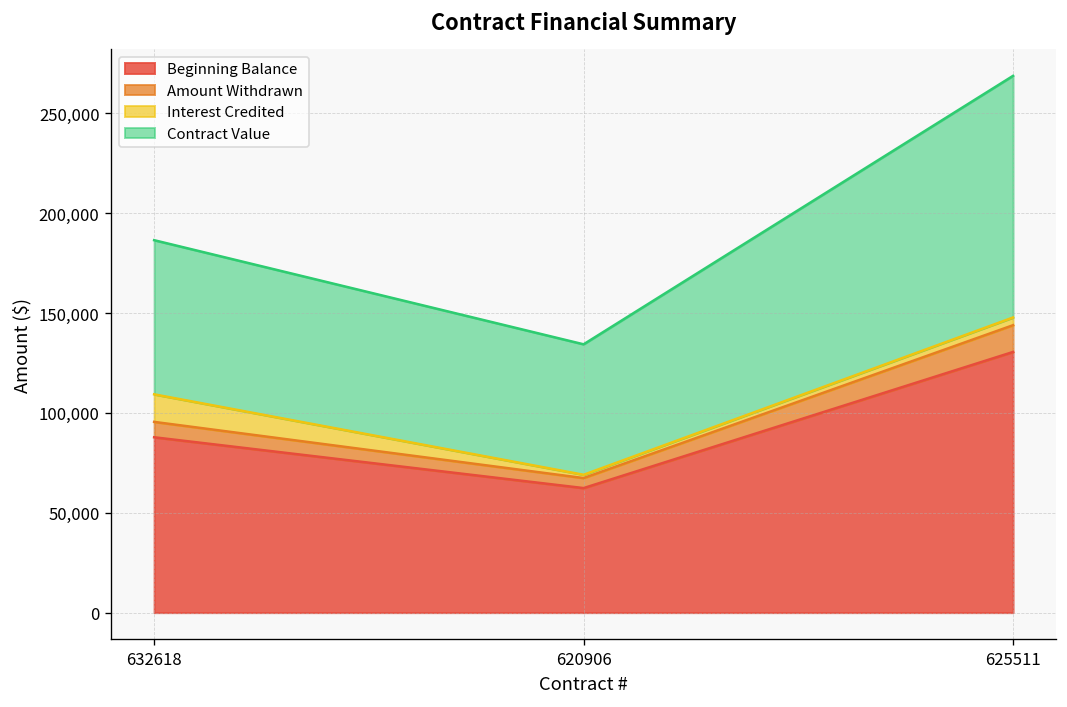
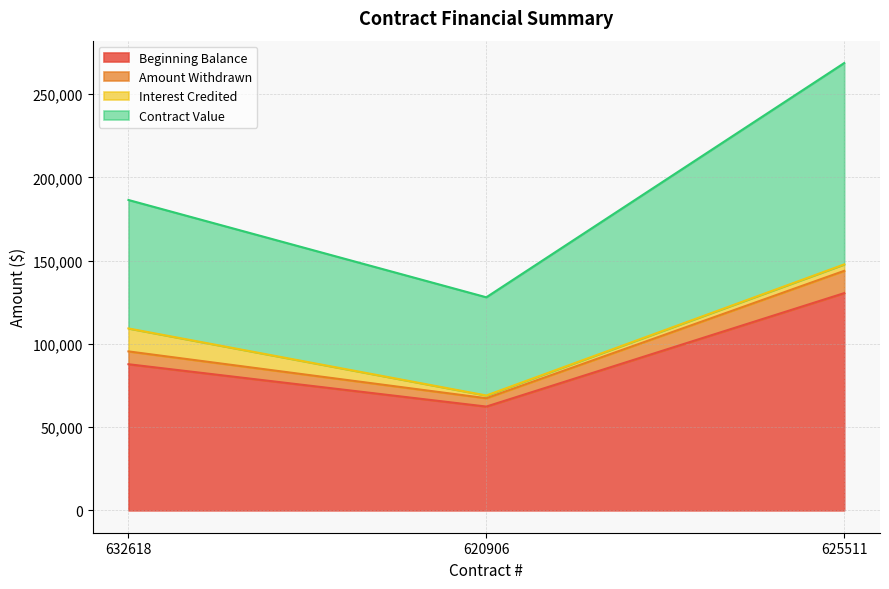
  {
    "Interest Credited": {
      "632618": "14,000",
      "620906": "2,000",
      "625511": "4,000"
    },
    "Contract Value": {
      "632618": "77,000",
-     "620906": "65,000",
+     "620906": "59,000",
      "625511": "121,000"
    }
  }
